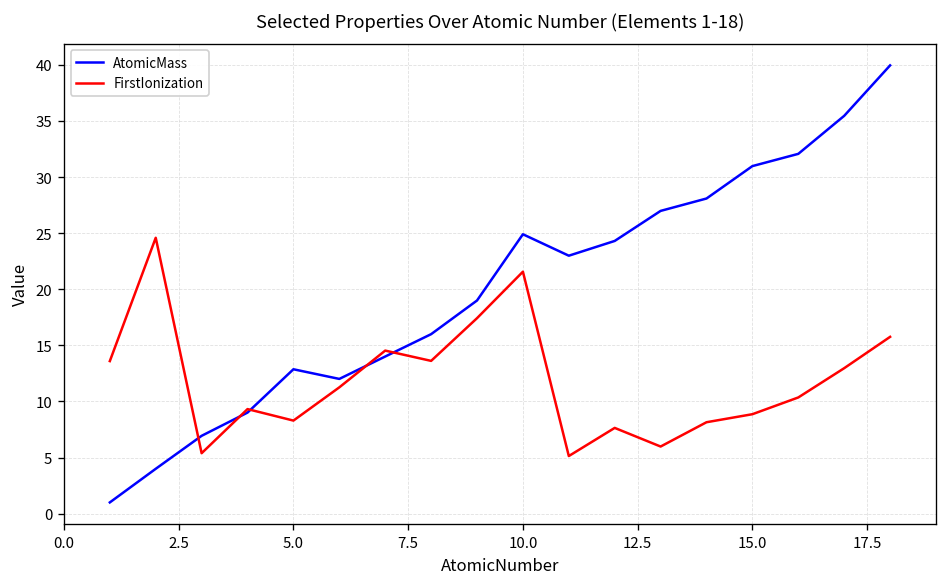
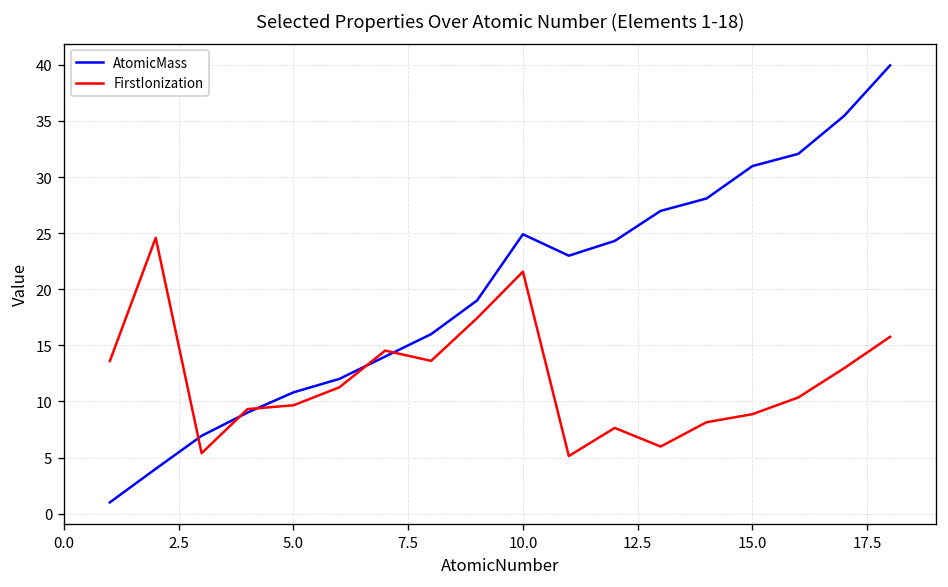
  {
    "AtomicMass": {
-     "5.0": 13,
+     "5.0": 11,
      "10.0": 25,
      "15.0": 31
    },
    "FirstIonization": {
-     "5.0": 8,
+     "5.0": 10,
      "10.0": 22,
      "15.0": 9
    }
  }
